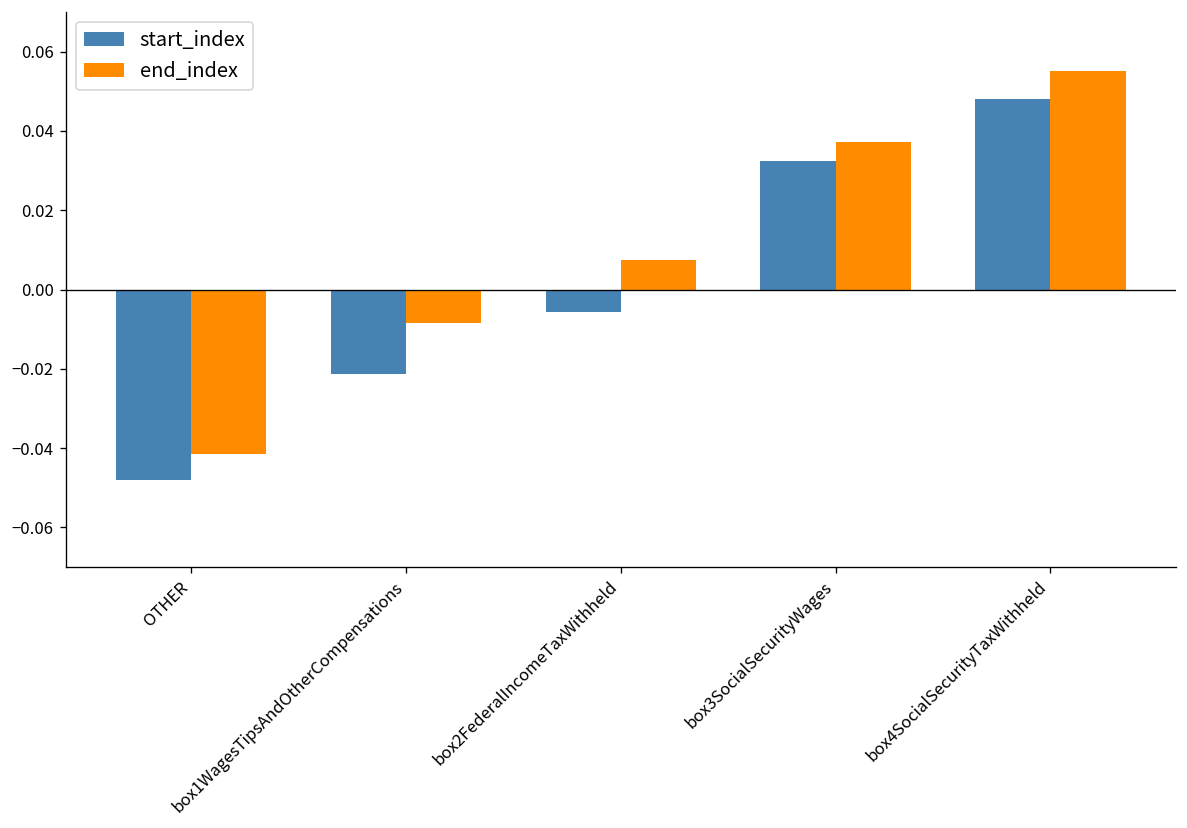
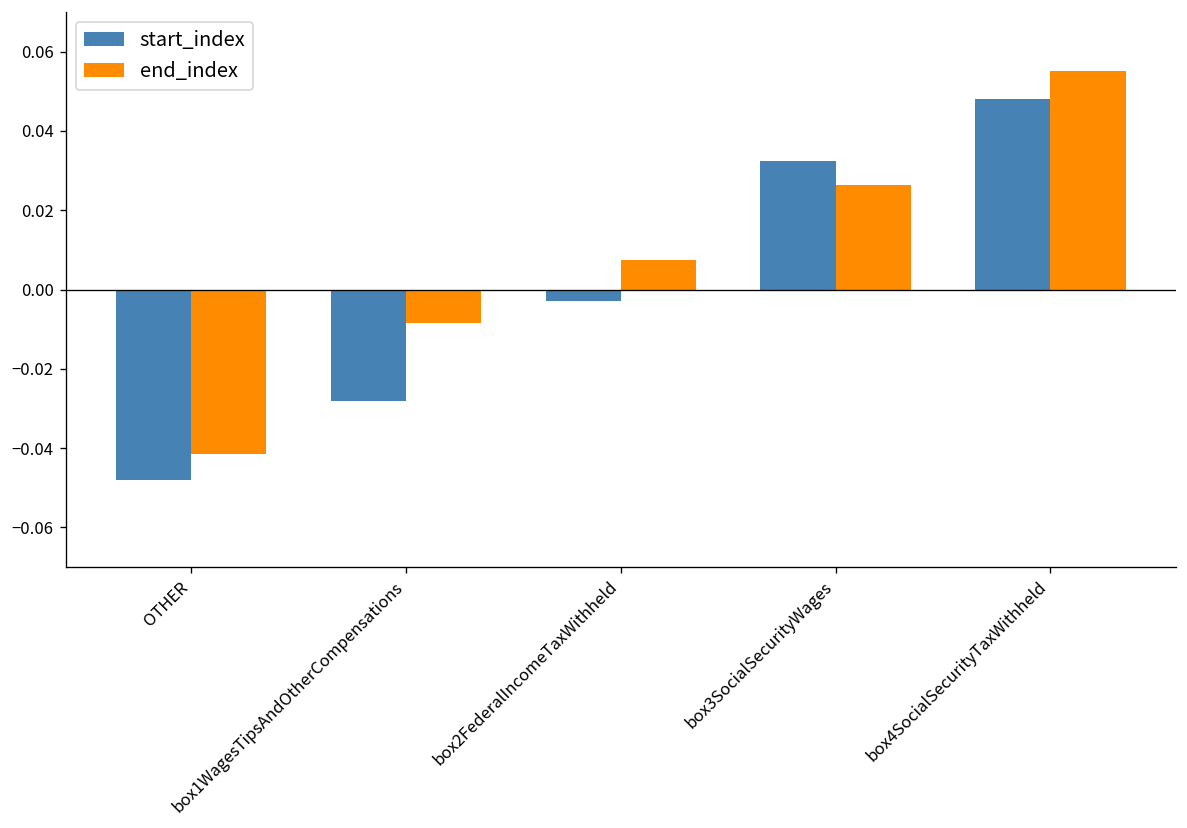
  {
    "start_index": {
      "OTHER": -0.048,
-     "box1WagesTipsAndOtherCompensations": -0.021,
-     "box2FederalIncomeTaxWithheld": -0.006,
+     "box1WagesTipsAndOtherCompensations": -0.028,
+     "box2FederalIncomeTaxWithheld": -0.003,
      "box3SocialSecurityWages": 0.033,
      "box4SocialSecurityTaxWithheld": 0.048
    },
    "end_index": {
      "OTHER": -0.042,
      "box1WagesTipsAndOtherCompensations": -0.008,
      "box2FederalIncomeTaxWithheld": 0.007,
-     "box3SocialSecurityWages": 0.037,
+     "box3SocialSecurityWages": 0.026,
      "box4SocialSecurityTaxWithheld": 0.055
    }
  }
